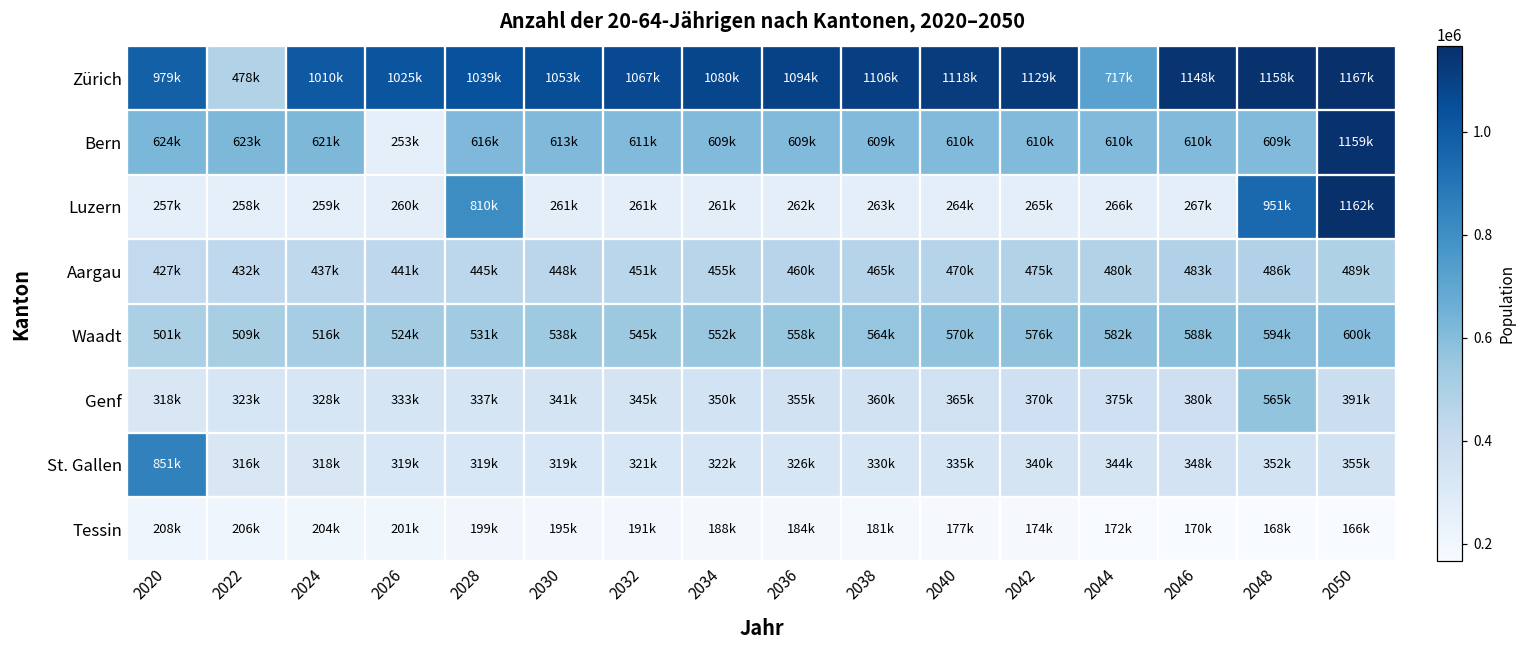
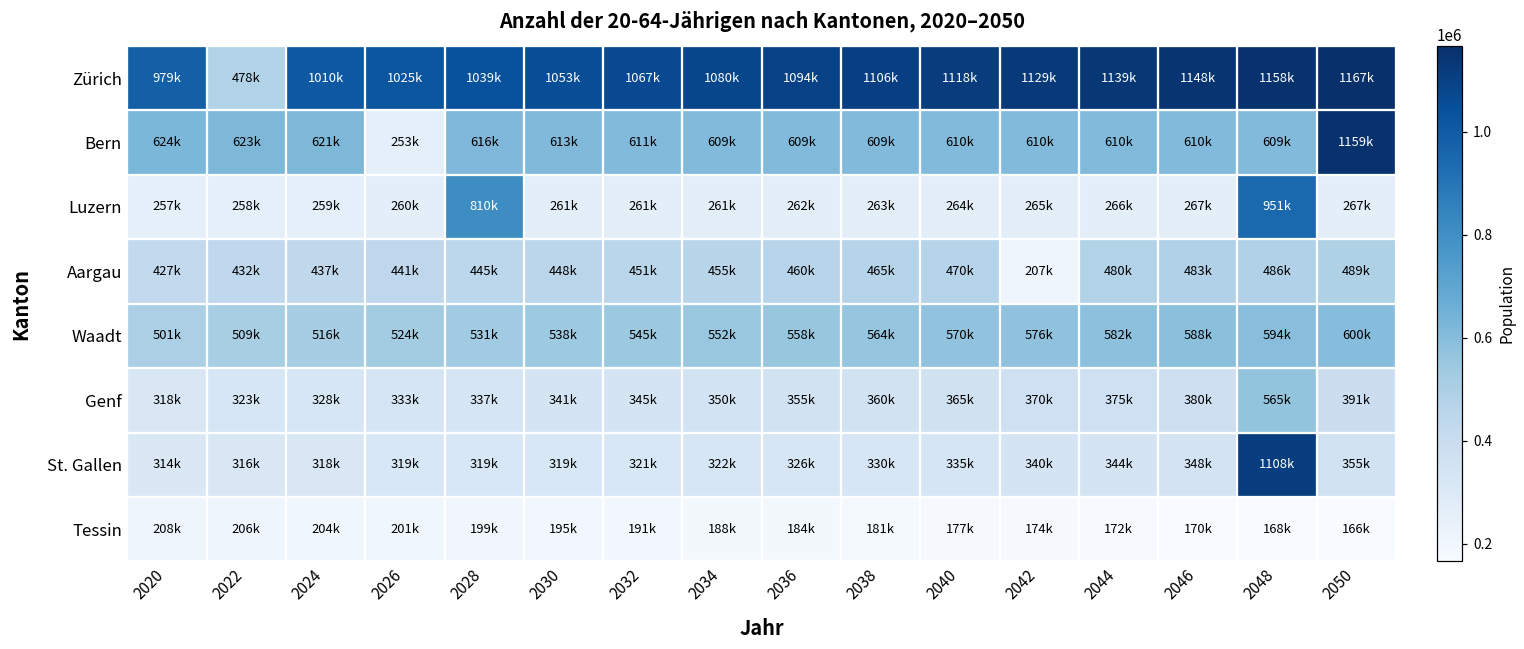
  {
    "Zürich": {
      "2020": "979k",
      "2022": "478k",
      "2024": "1010k",
      "2026": "1025k",
      "2028": "1039k",
      "2030": "1053k",
      "2032": "1067k",
      "2034": "1080k",
      "2036": "1094k",
      "2038": "1106k",
      "2040": "1118k",
      "2042": "1129k",
-     "2044": "717k",
+     "2044": "1139k",
      "2046": "1148k",
      "2048": "1158k",
      "2050": "1167k"
    },
    "Bern": {
      "2020": "624k",
      "2022": "623k",
      "2024": "621k",
      "2026": "253k",
      "2028": "616k",
      "2030": "613k",
      "2032": "611k",
      "2034": "609k",
      "2036": "609k",
      "2038": "609k",
      "2040": "610k",
      "2042": "610k",
      "2044": "610k",
      "2046": "610k",
      "2048": "609k",
      "2050": "1159k"
    },
    "Luzern": {
      "2020": "257k",
      "2022": "258k",
      "2024": "259k",
      "2026": "260k",
      "2028": "810k",
      "2030": "261k",
      "2032": "261k",
      "2034": "261k",
      "2036": "262k",
      "2038": "263k",
      "2040": "264k",
      "2042": "265k",
      "2044": "266k",
      "2046": "267k",
      "2048": "951k",
-     "2050": "1162k"
+     "2050": "267k"
    },
    "Aargau": {
      "2020": "427k",
      "2022": "432k",
      "2024": "437k",
      "2026": "441k",
      "2028": "445k",
      "2030": "448k",
      "2032": "451k",
      "2034": "455k",
      "2036": "460k",
      "2038": "465k",
      "2040": "470k",
-     "2042": "475k",
+     "2042": "207k",
      "2044": "480k",
      "2046": "483k",
      "2048": "486k",
      "2050": "489k"
    },
    "Waadt": {
      "2020": "501k",
      "2022": "509k",
      "2024": "516k",
      "2026": "524k",
      "2028": "531k",
      "2030": "538k",
      "2032": "545k",
      "2034": "552k",
      "2036": "558k",
      "2038": "564k",
      "2040": "570k",
      "2042": "576k",
      "2044": "582k",
      "2046": "588k",
      "2048": "594k",
      "2050": "600k"
    },
    "Genf": {
      "2020": "318k",
      "2022": "323k",
      "2024": "328k",
      "2026": "333k",
      "2028": "337k",
      "2030": "341k",
      "2032": "345k",
      "2034": "350k",
      "2036": "355k",
      "2038": "360k",
      "2040": "365k",
      "2042": "370k",
      "2044": "375k",
      "2046": "380k",
      "2048": "565k",
      "2050": "391k"
    },
    "St. Gallen": {
-     "2020": "851k",
+     "2020": "314k",
      "2022": "316k",
      "2024": "318k",
      "2026": "319k",
      "2028": "319k",
      "2030": "319k",
      "2032": "321k",
      "2034": "322k",
      "2036": "326k",
      "2038": "330k",
      "2040": "335k",
      "2042": "340k",
      "2044": "344k",
      "2046": "348k",
-     "2048": "352k",
+     "2048": "1108k",
      "2050": "355k"
    },
    "Tessin": {
      "2020": "208k",
      "2022": "206k",
      "2024": "204k",
      "2026": "201k",
      "2028": "199k",
      "2030": "195k",
      "2032": "191k",
      "2034": "188k",
      "2036": "184k",
      "2038": "181k",
      "2040": "177k",
      "2042": "174k",
      "2044": "172k",
      "2046": "170k",
      "2048": "168k",
      "2050": "166k"
    }
  }
